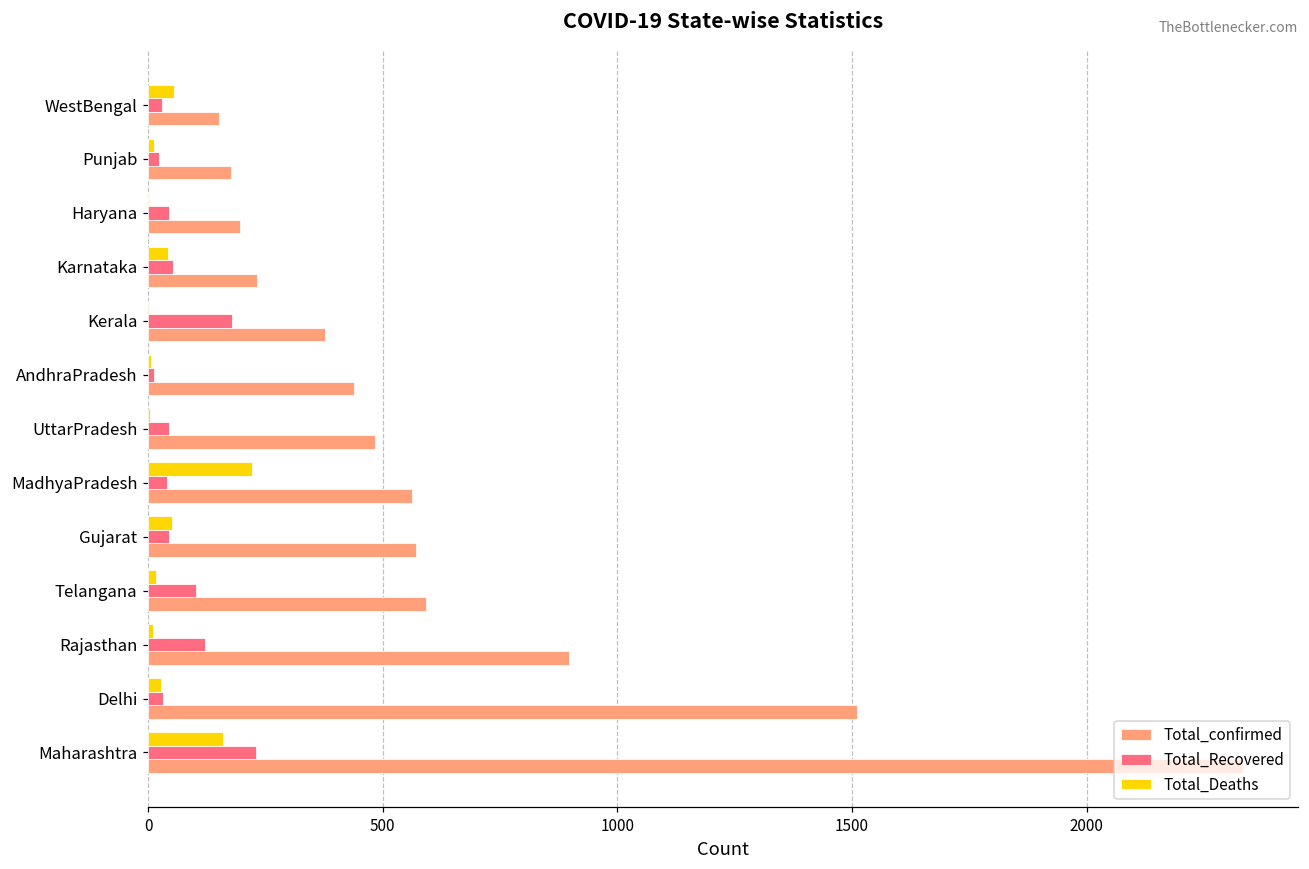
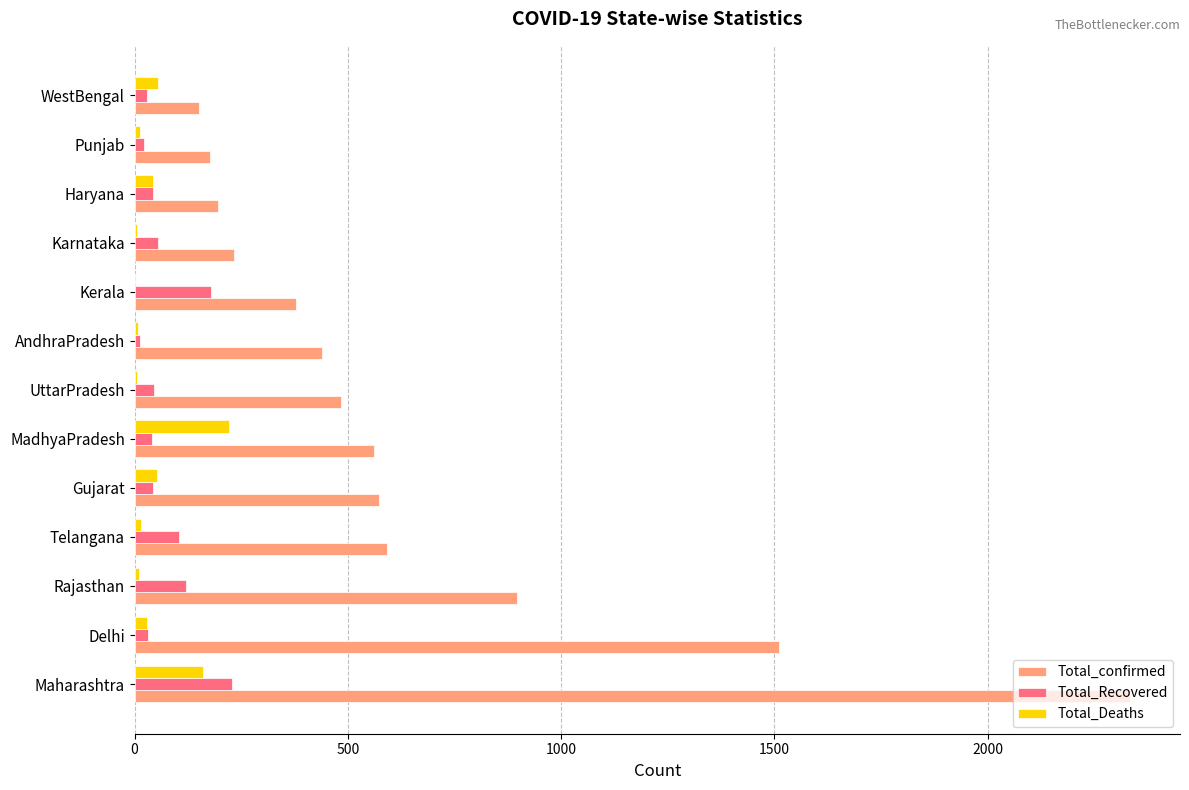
  {
    "Total_Deaths": {
      "WestBengal": 60,
      "Punjab": 10,
-     "Haryana": 0,
-     "Karnataka": 40,
+     "Haryana": 40,
+     "Karnataka": 10,
      "AndhraPradesh": 10,
      "MadhyaPradesh": 220,
      "Gujarat": 50,
      "Telangana": 20,
      "Rajasthan": 10,
      "Delhi": 30,
      "Maharashtra": 160
    }
  }
